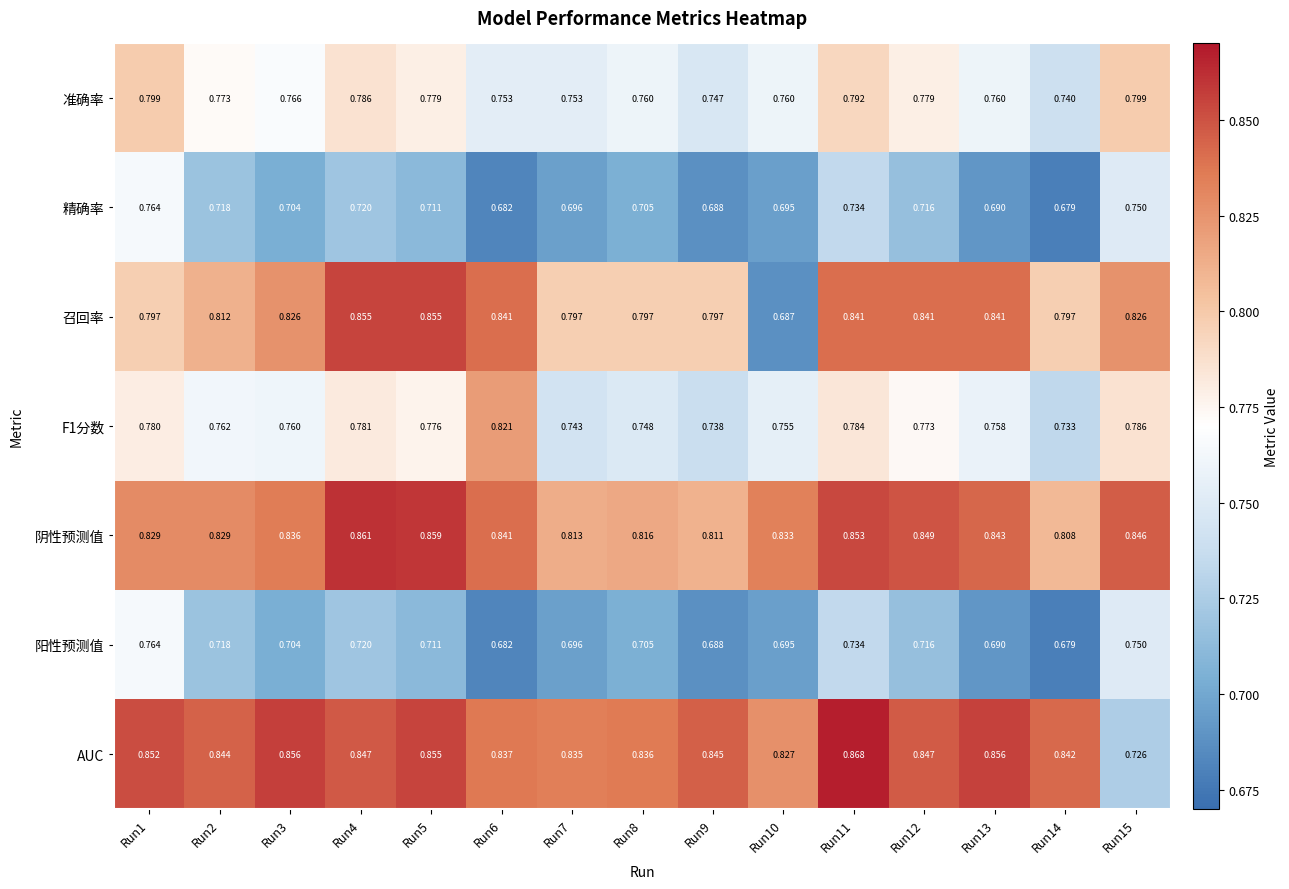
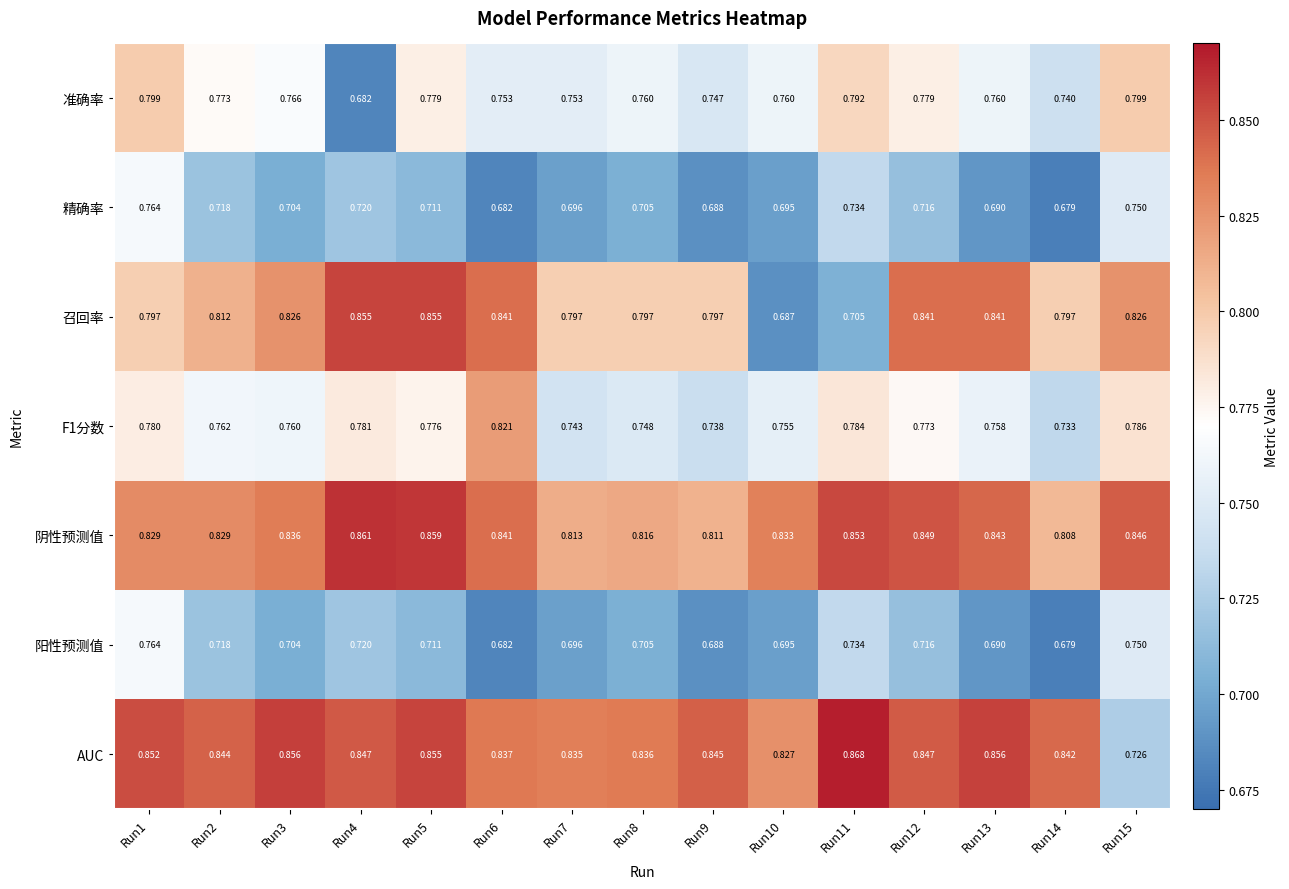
  {
    "准确率": {
      "Run1": 0.799,
      "Run2": 0.773,
      "Run3": 0.766,
-     "Run4": 0.786,
+     "Run4": 0.682,
      "Run5": 0.779,
      "Run6": 0.753,
      "Run7": 0.753,
      "Run8": 0.760,
      "Run9": 0.747,
      "Run10": 0.760,
      "Run11": 0.792,
      "Run12": 0.779,
      "Run13": 0.760,
      "Run14": 0.740,
      "Run15": 0.799
    },
    "精确率": {
      "Run1": 0.764,
      "Run2": 0.718,
      "Run3": 0.704,
      "Run4": 0.720,
      "Run5": 0.711,
      "Run6": 0.682,
      "Run7": 0.696,
      "Run8": 0.705,
      "Run9": 0.688,
      "Run10": 0.695,
      "Run11": 0.734,
      "Run12": 0.716,
      "Run13": 0.690,
      "Run14": 0.679,
      "Run15": 0.750
    },
    "召回率": {
      "Run1": 0.797,
      "Run2": 0.812,
      "Run3": 0.826,
      "Run4": 0.855,
      "Run5": 0.855,
      "Run6": 0.841,
      "Run7": 0.797,
      "Run8": 0.797,
      "Run9": 0.797,
      "Run10": 0.687,
-     "Run11": 0.841,
+     "Run11": 0.705,
      "Run12": 0.841,
      "Run13": 0.841,
      "Run14": 0.797,
      "Run15": 0.826
    },
    "F1分数": {
      "Run1": 0.780,
      "Run2": 0.762,
      "Run3": 0.760,
      "Run4": 0.781,
      "Run5": 0.776,
      "Run6": 0.821,
      "Run7": 0.743,
      "Run8": 0.748,
      "Run9": 0.738,
      "Run10": 0.755,
      "Run11": 0.784,
      "Run12": 0.773,
      "Run13": 0.758,
      "Run14": 0.733,
      "Run15": 0.786
    },
    "阴性预测值": {
      "Run1": 0.829,
      "Run2": 0.829,
      "Run3": 0.836,
      "Run4": 0.861,
      "Run5": 0.859,
      "Run6": 0.841,
      "Run7": 0.813,
      "Run8": 0.816,
      "Run9": 0.811,
      "Run10": 0.833,
      "Run11": 0.853,
      "Run12": 0.849,
      "Run13": 0.843,
      "Run14": 0.808,
      "Run15": 0.846
    },
    "阳性预测值": {
      "Run1": 0.764,
      "Run2": 0.718,
      "Run3": 0.704,
      "Run4": 0.720,
      "Run5": 0.711,
      "Run6": 0.682,
      "Run7": 0.696,
      "Run8": 0.705,
      "Run9": 0.688,
      "Run10": 0.695,
      "Run11": 0.734,
      "Run12": 0.716,
      "Run13": 0.690,
      "Run14": 0.679,
      "Run15": 0.750
    },
    "AUC": {
      "Run1": 0.852,
      "Run2": 0.844,
      "Run3": 0.856,
      "Run4": 0.847,
      "Run5": 0.855,
      "Run6": 0.837,
      "Run7": 0.835,
      "Run8": 0.836,
      "Run9": 0.845,
      "Run10": 0.827,
      "Run11": 0.868,
      "Run12": 0.847,
      "Run13": 0.856,
      "Run14": 0.842,
      "Run15": 0.726
    }
  }
